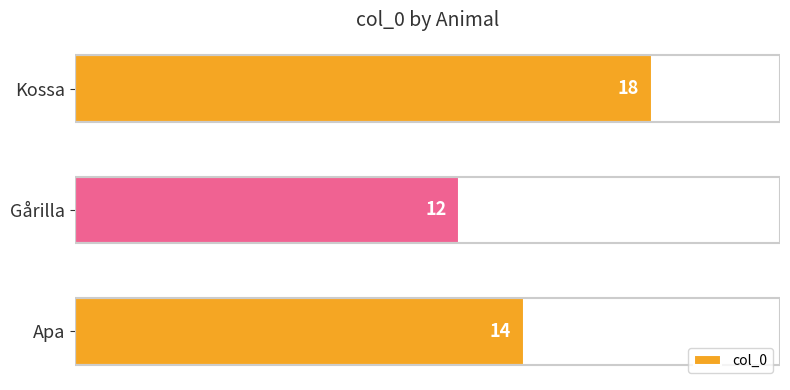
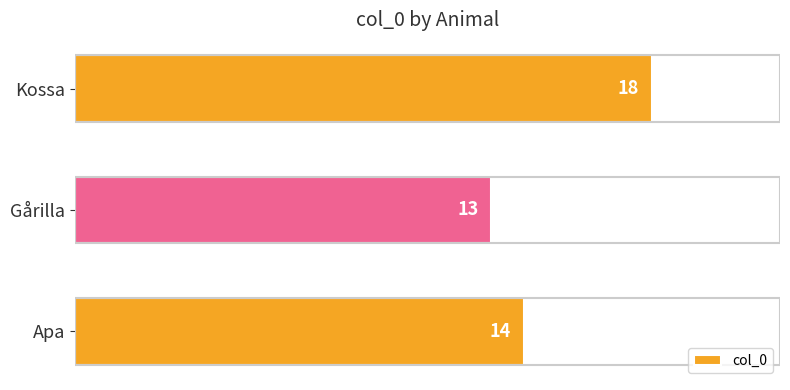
  {
    "Kossa": 18,
-   "Gårilla": 12,
+   "Gårilla": 13,
    "Apa": 14
  }
